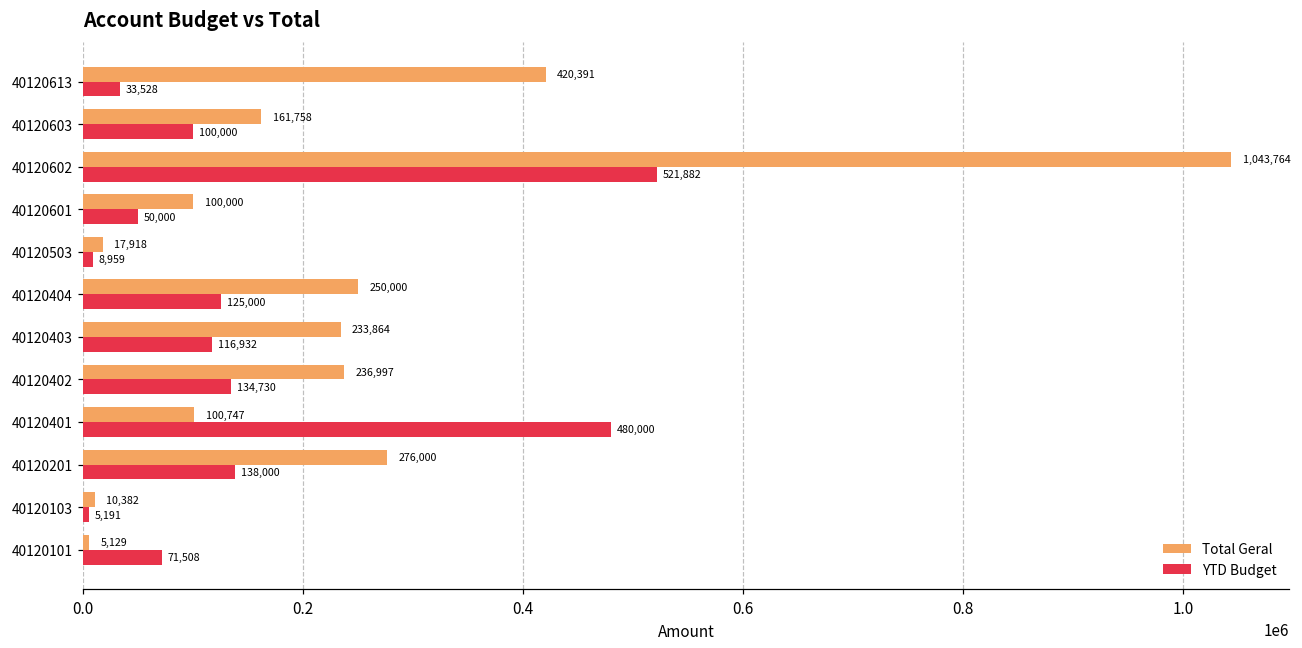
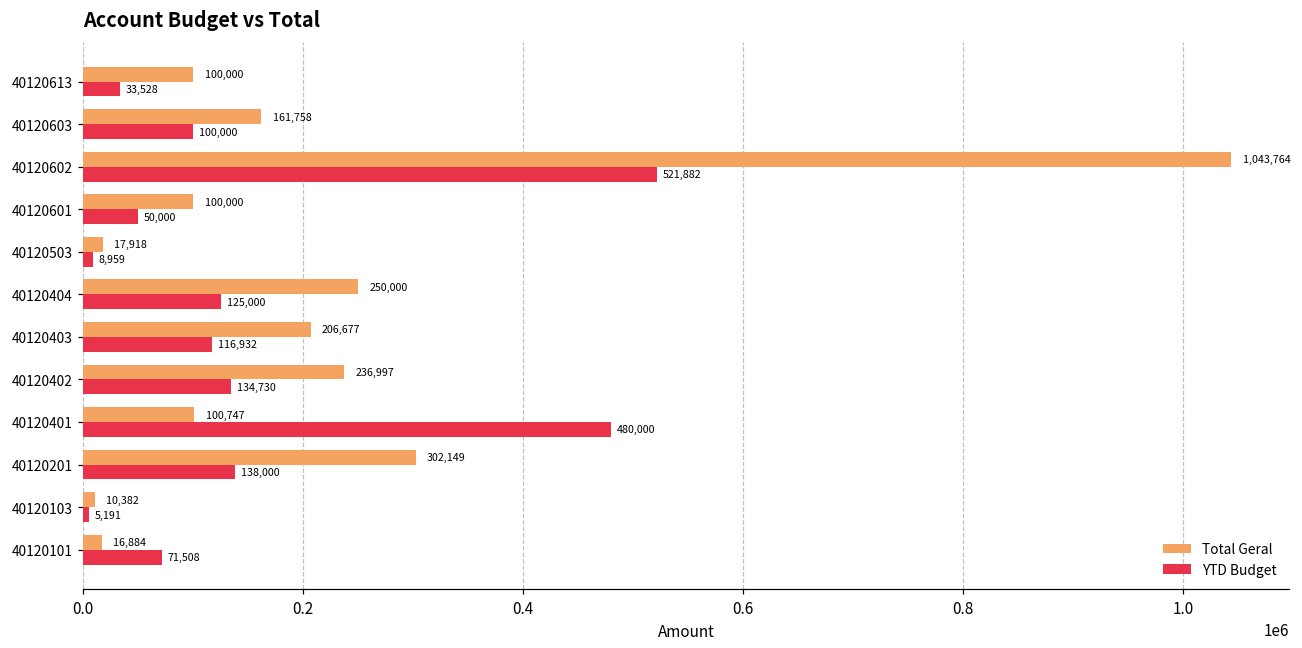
  {
    "Total Geral": {
-     "40120613": "420,391",
+     "40120613": "100,000",
      "40120603": "161,758",
      "40120602": "1,043,764",
      "40120601": "100,000",
      "40120503": "17,918",
      "40120404": "250,000",
-     "40120403": "233,864",
+     "40120403": "206,677",
      "40120402": "236,997",
      "40120401": "100,747",
-     "40120201": "276,000",
+     "40120201": "302,149",
      "40120103": "10,382",
-     "40120101": "5,129"
+     "40120101": "16,884"
    },
    "YTD Budget": {
      "40120613": "33,528",
      "40120603": "100,000",
      "40120602": "521,882",
      "40120601": "50,000",
      "40120503": "8,959",
      "40120404": "125,000",
      "40120403": "116,932",
      "40120402": "134,730",
      "40120401": "480,000",
      "40120201": "138,000",
      "40120103": "5,191",
      "40120101": "71,508"
    }
  }
